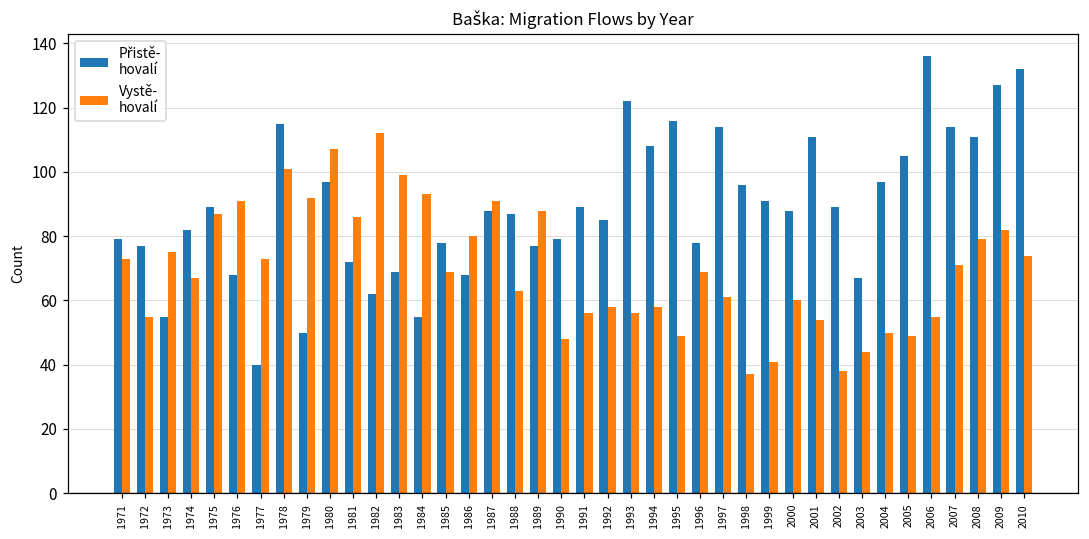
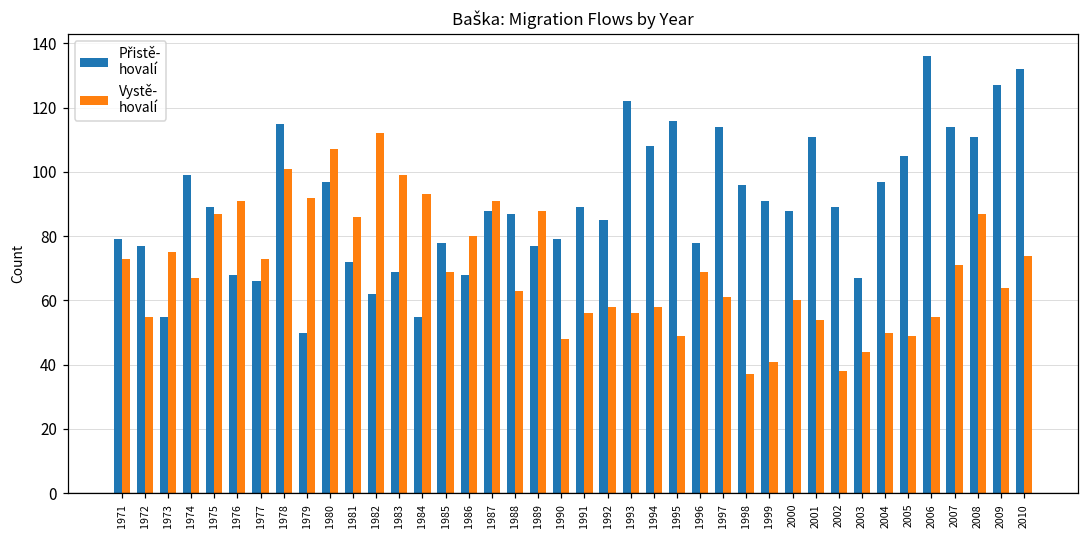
  {
    "Přistě- hovalí": {
      "1971": 79,
      "1972": 77,
      "1973": 55,
-     "1974": 82,
+     "1974": 99,
      "1975": 89,
      "1976": 68,
-     "1977": 40,
+     "1977": 66,
      "1978": 115,
      "1979": 50,
      "1980": 97,
      "1981": 72,
      "1982": 62,
      "1983": 69,
      "1984": 55,
      "1985": 78,
      "1986": 68,
      "1987": 88,
      "1988": 87,
      "1989": 77,
      "1990": 79,
      "1991": 89,
      "1992": 85,
      "1993": 122,
      "1994": 108,
      "1995": 116,
      "1996": 78,
      "1997": 114,
      "1998": 96,
      "1999": 91,
      "2000": 88,
      "2001": 111,
      "2002": 89,
      "2003": 67,
      "2004": 97,
      "2005": 105,
      "2006": 136,
      "2007": 114,
      "2008": 111,
      "2009": 127,
      "2010": 132
    },
    "Vystě- hovalí": {
      "1971": 73,
      "1972": 55,
      "1973": 75,
      "1974": 67,
      "1975": 87,
      "1976": 91,
      "1977": 73,
      "1978": 101,
      "1979": 92,
      "1980": 107,
      "1981": 86,
      "1982": 112,
      "1983": 99,
      "1984": 93,
      "1985": 69,
      "1986": 80,
      "1987": 91,
      "1988": 63,
      "1989": 88,
      "1990": 48,
      "1991": 56,
      "1992": 58,
      "1993": 56,
      "1994": 58,
      "1995": 49,
      "1996": 69,
      "1997": 61,
      "1998": 37,
      "1999": 41,
      "2000": 60,
      "2001": 54,
      "2002": 38,
      "2003": 44,
      "2004": 50,
      "2005": 49,
      "2006": 55,
      "2007": 71,
-     "2008": 79,
-     "2009": 82,
+     "2008": 87,
+     "2009": 64,
      "2010": 74
    }
  }
